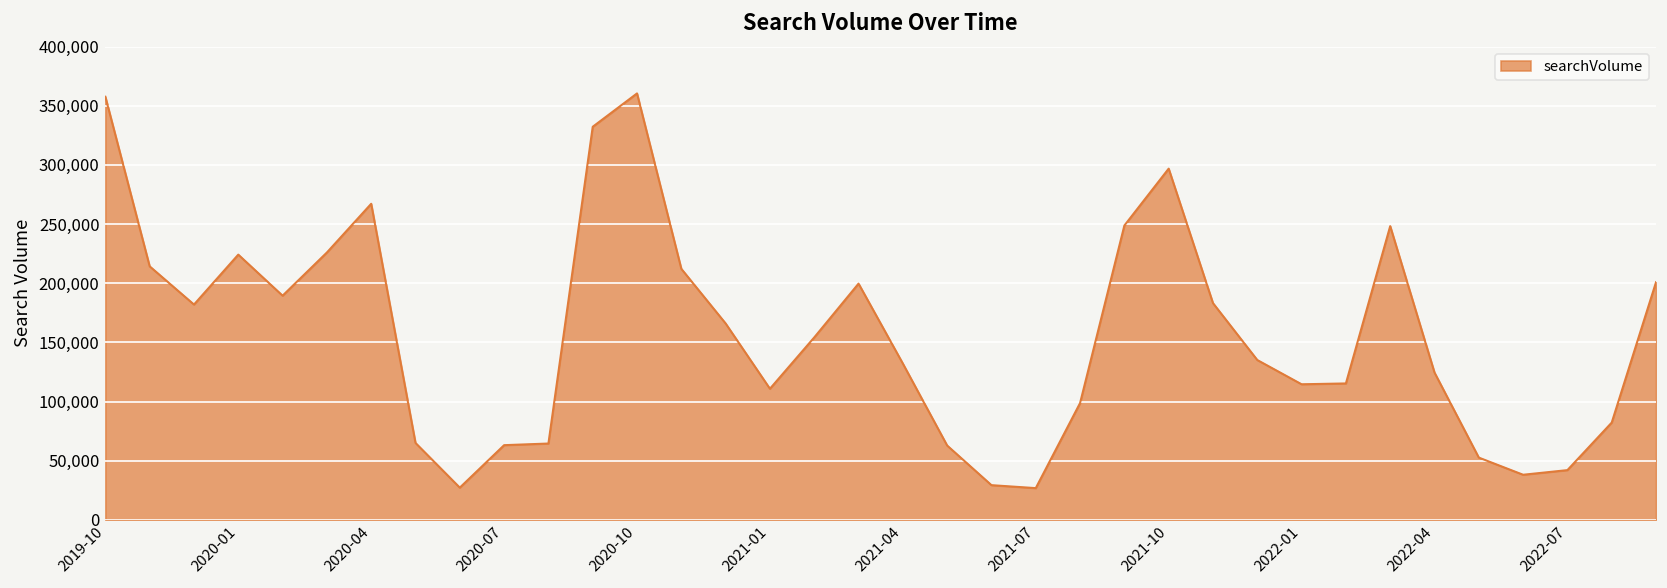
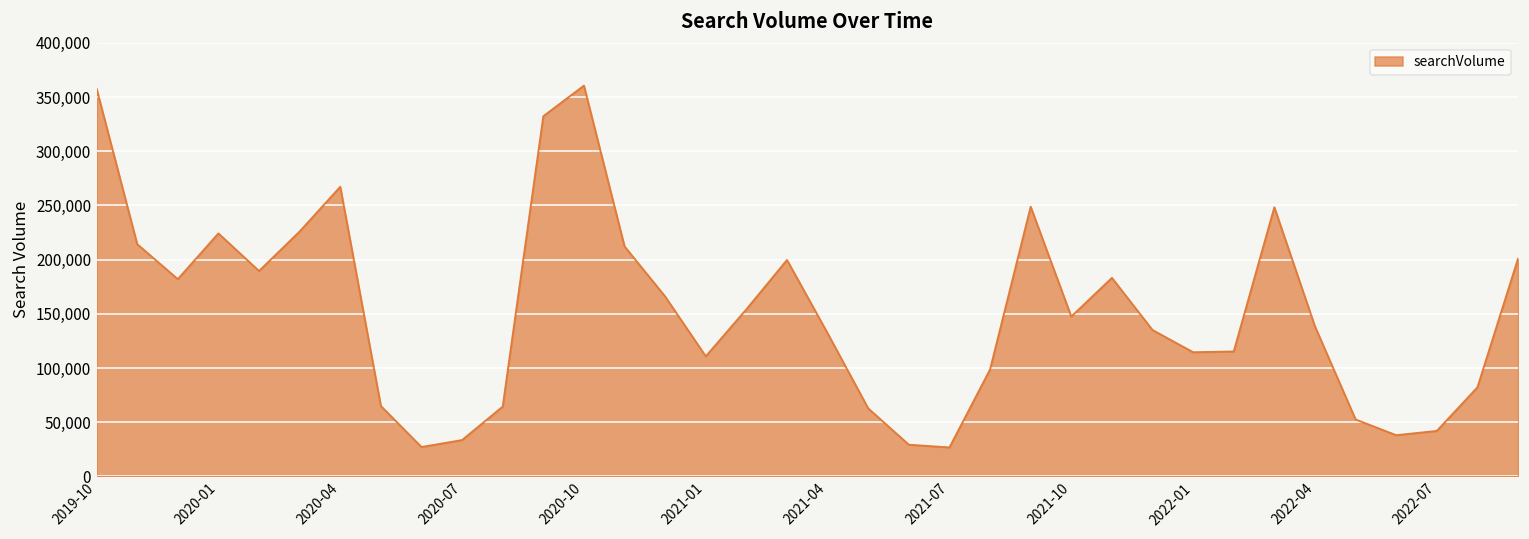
  {
    "2019-10": "360,000",
    "2020-01": "220,000",
    "2020-04": "270,000",
-   "2020-07": "60,000",
+   "2020-07": "30,000",
    "2020-10": "360,000",
    "2021-01": "110,000",
    "2021-04": "130,000",
    "2021-07": "30,000",
-   "2021-10": "300,000",
+   "2021-10": "150,000",
    "2022-01": "110,000",
-   "2022-04": "120,000",
+   "2022-04": "140,000",
    "2022-07": "40,000"
  }
